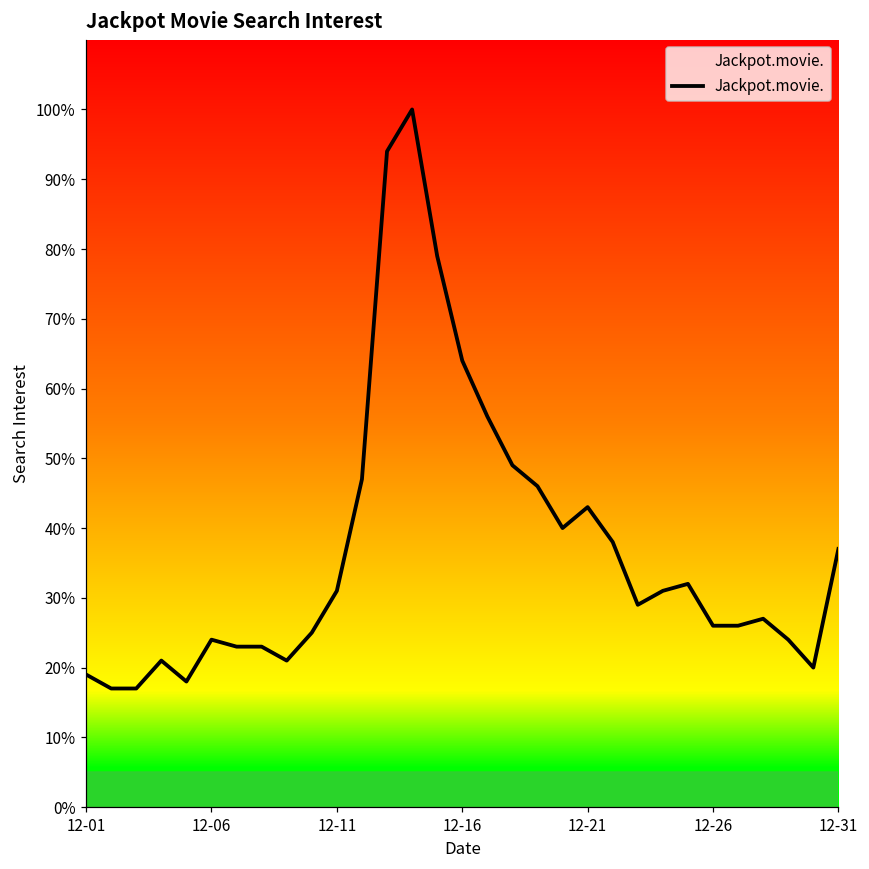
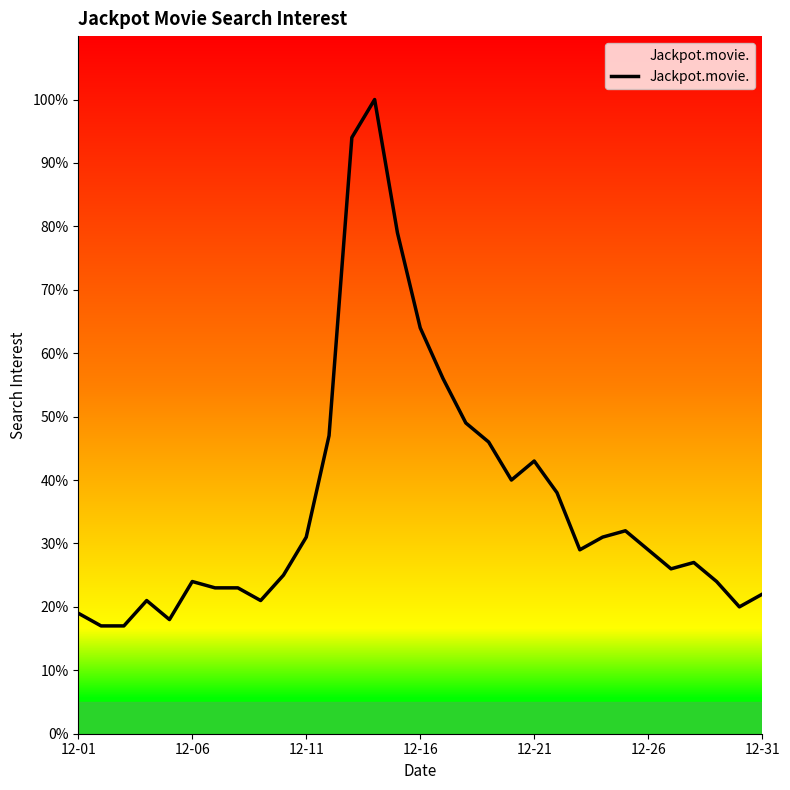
  {
    "12-01": "19%",
    "12-06": "24%",
    "12-11": "31%",
    "12-16": "64%",
    "12-21": "43%",
-   "12-26": "26%",
-   "12-31": "37%"
+   "12-26": "29%",
+   "12-31": "22%"
  }
